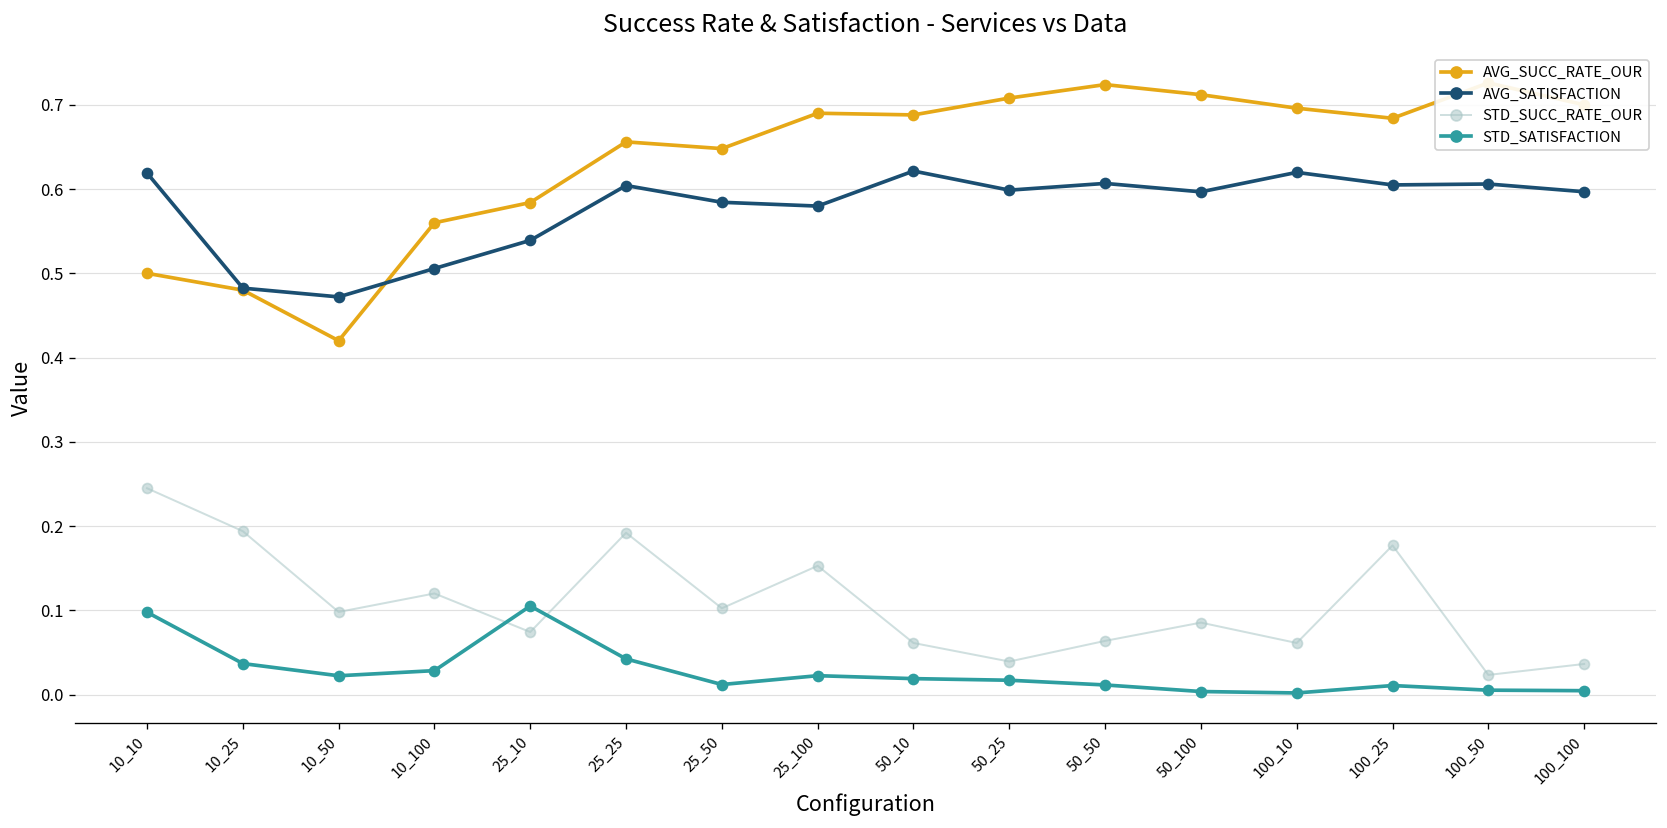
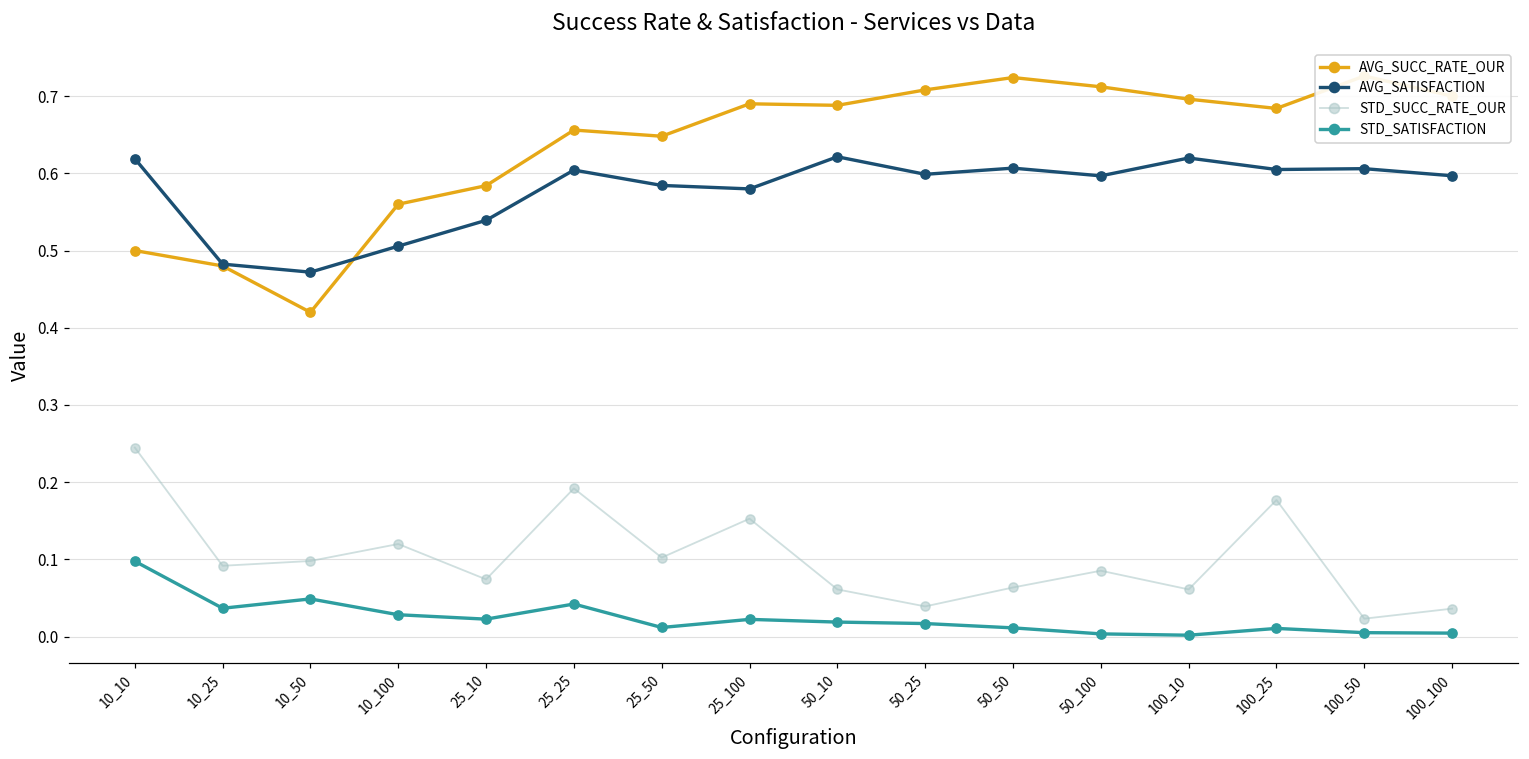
  {
    "AVG_SUCC_RATE_OUR": {
      "10_10": 0.50,
      "10_50": 0.42,
      "10_100": 0.56,
      "25_10": 0.58,
      "25_25": 0.66,
      "25_50": 0.65,
      "25_100": 0.69,
      "50_10": 0.69,
      "50_25": 0.71,
      "50_50": 0.72,
      "50_100": 0.71,
      "100_10": 0.70,
      "100_25": 0.68
    },
    "AVG_SATISFACTION": {
      "10_10": 0.62,
      "10_50": 0.47,
      "10_100": 0.51,
      "25_10": 0.54,
      "25_25": 0.60,
      "25_50": 0.58,
      "25_100": 0.58,
      "50_10": 0.62,
      "50_25": 0.60,
      "50_50": 0.61,
      "50_100": 0.60,
      "100_10": 0.62,
      "100_25": 0.60,
      "100_50": 0.61,
      "100_100": 0.60
    },
    "STD_SUCC_RATE_OUR": {
      "10_10": 0.24,
-     "10_25": 0.19,
+     "10_25": 0.09,
      "10_50": 0.10,
      "10_100": 0.12,
      "25_10": 0.07,
      "25_25": 0.19,
      "25_50": 0.10,
      "25_100": 0.15,
      "50_10": 0.06,
      "50_25": 0.04,
      "50_50": 0.06,
      "50_100": 0.09,
      "100_10": 0.06,
      "100_25": 0.18,
      "100_50": 0.02,
      "100_100": 0.04
    },
    "STD_SATISFACTION": {
      "10_10": 0.10,
      "10_25": 0.04,
-     "10_50": 0.02,
+     "10_50": 0.05,
      "10_100": 0.03,
-     "25_10": 0.11,
+     "25_10": 0.02,
      "25_25": 0.04,
      "25_50": 0.01,
      "25_100": 0.02,
      "50_10": 0.02,
      "50_25": 0.02,
      "50_50": 0.01,
      "50_100": 0.00,
      "100_10": 0.00,
      "100_25": 0.01,
      "100_50": 0.01,
      "100_100": 0.00
    }
  }
